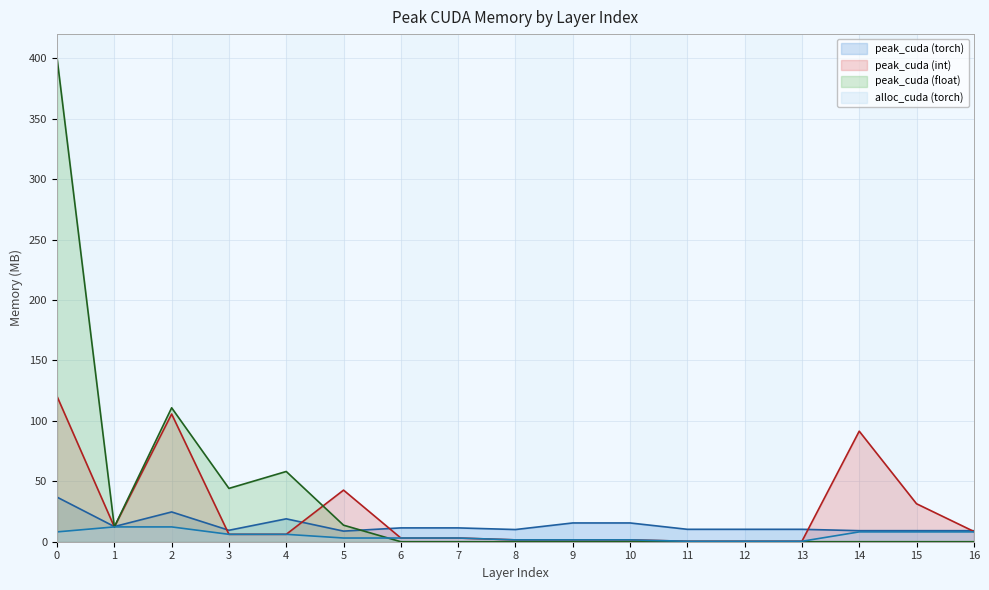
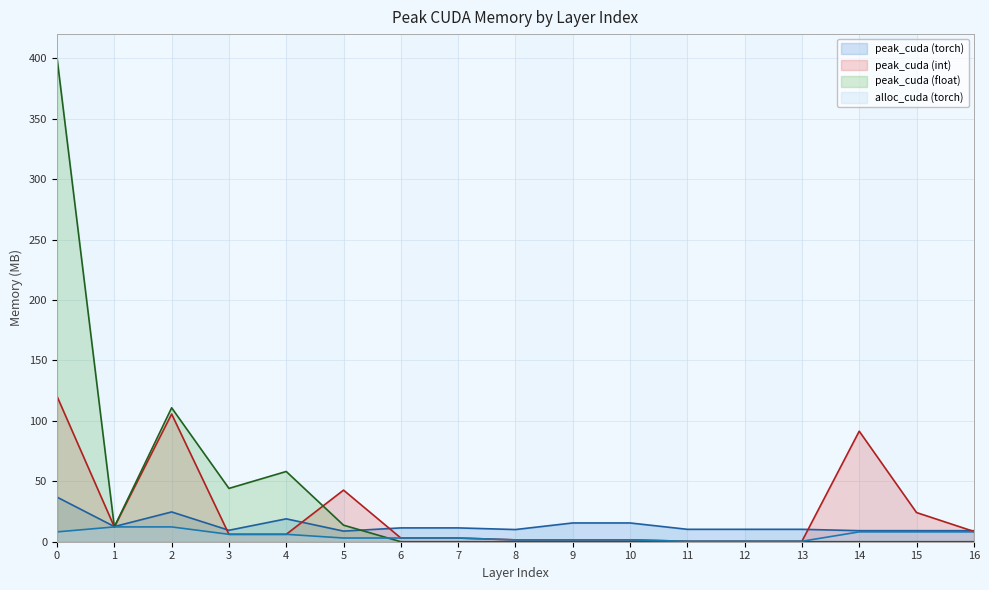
  {
    "peak_cuda (int)": {
      "0": 120,
      "2": 106,
      "5": 43,
      "14": 91,
-     "15": 31
+     "15": 24
    }
  }
